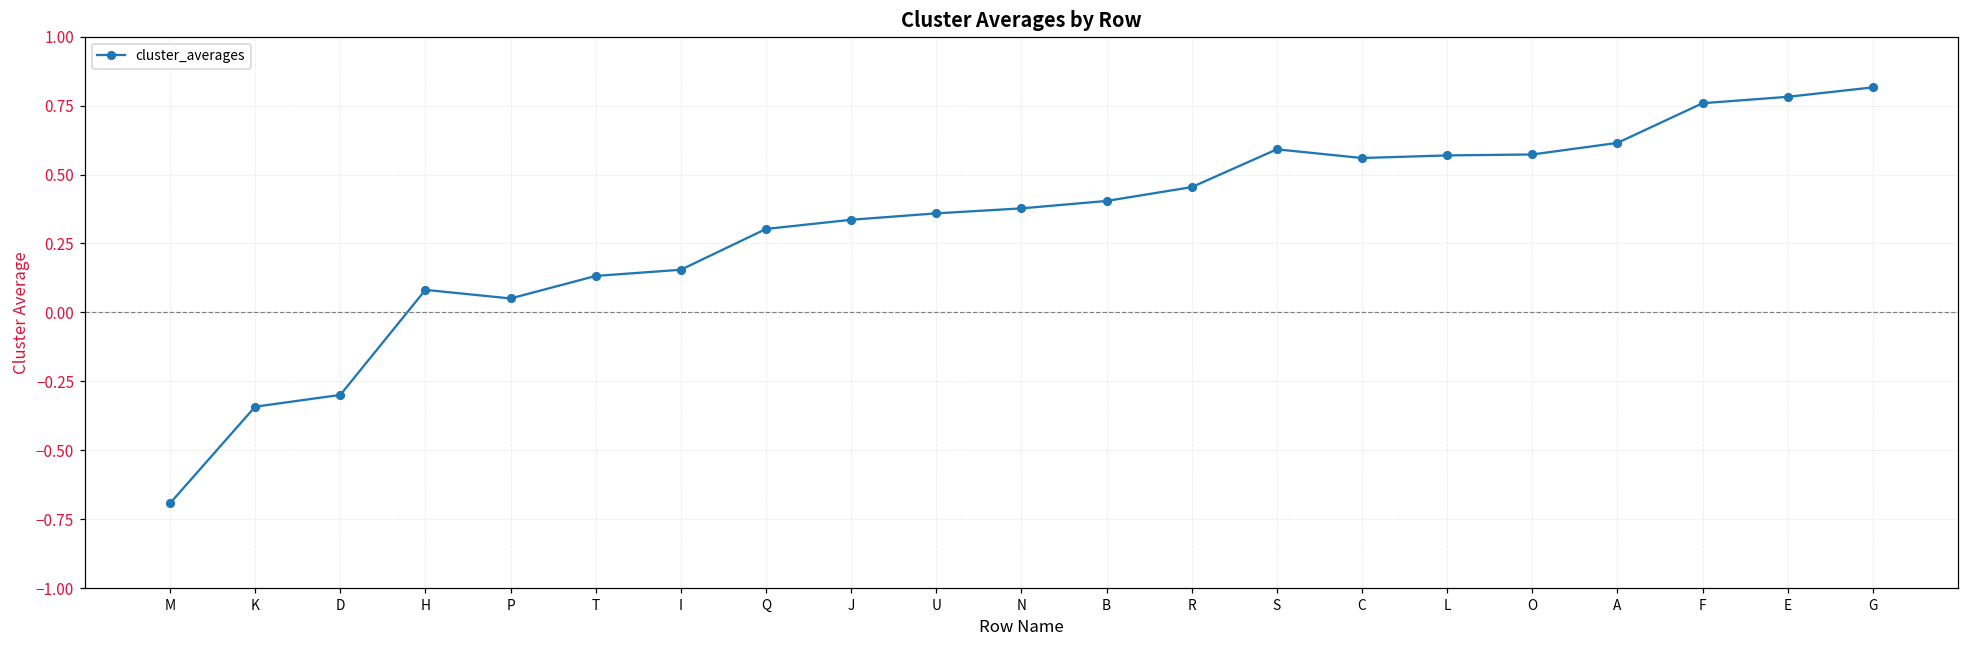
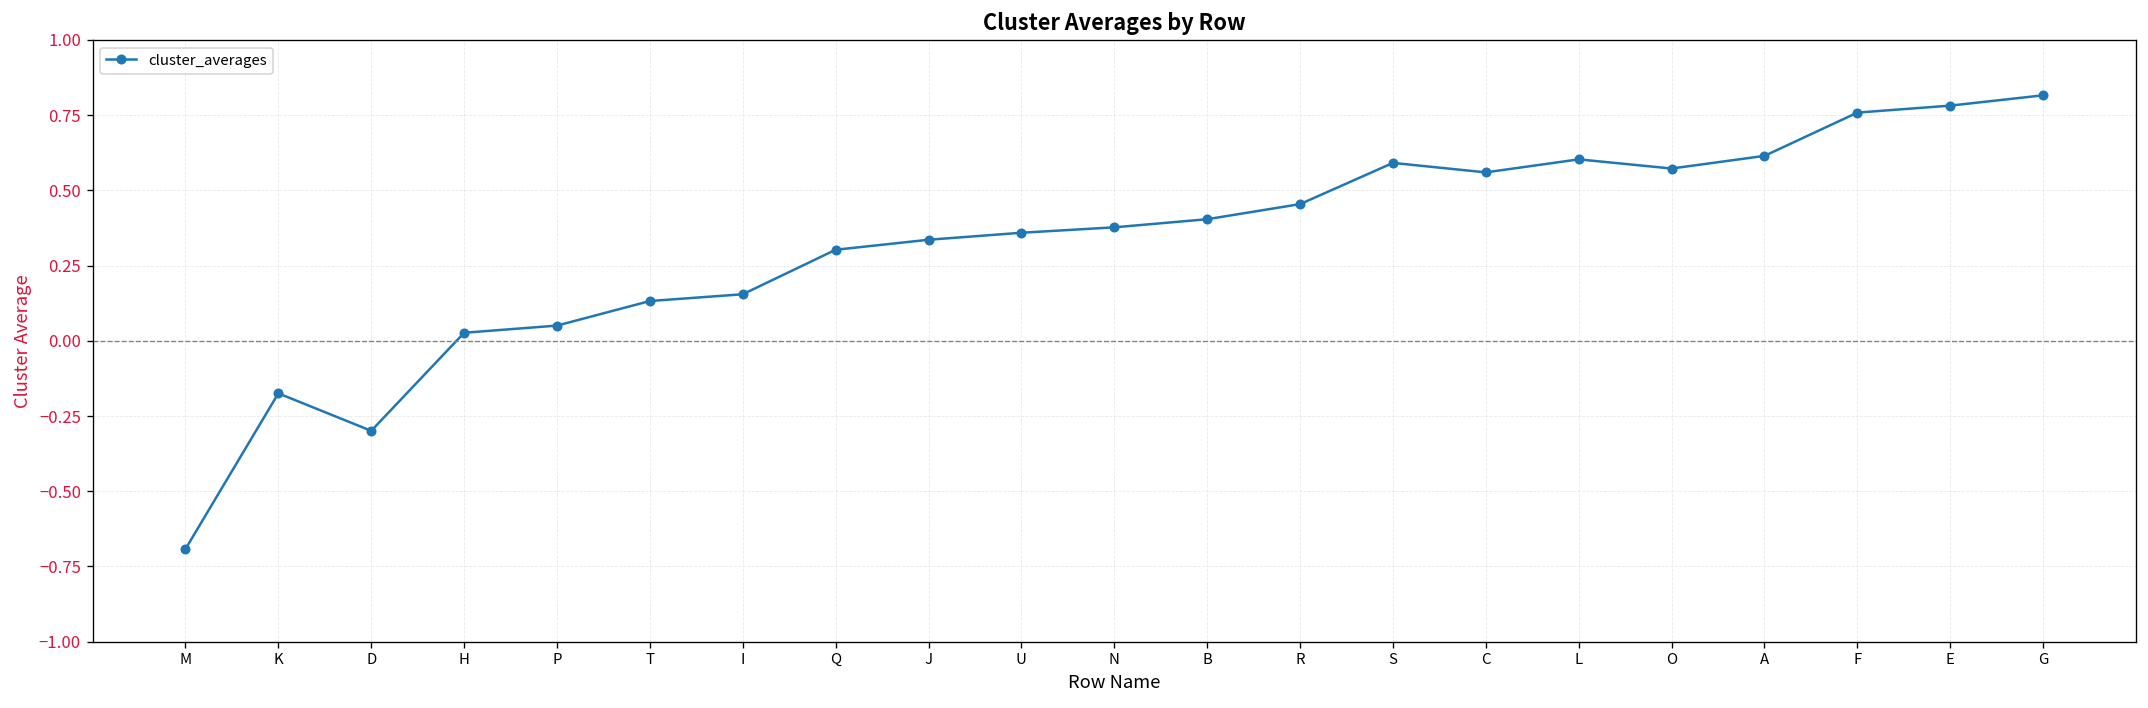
  {
    "M": -0.69,
-   "K": -0.34,
+   "K": -0.17,
    "D": -0.30,
-   "H": 0.08,
+   "H": 0.03,
    "P": 0.05,
    "T": 0.13,
    "I": 0.15,
    "Q": 0.30,
    "J": 0.34,
    "U": 0.36,
    "N": 0.38,
    "B": 0.40,
    "R": 0.45,
    "S": 0.59,
    "C": 0.56,
-   "L": 0.57,
+   "L": 0.60,
    "O": 0.57,
    "A": 0.61,
    "F": 0.76,
    "E": 0.78,
    "G": 0.82
  }
